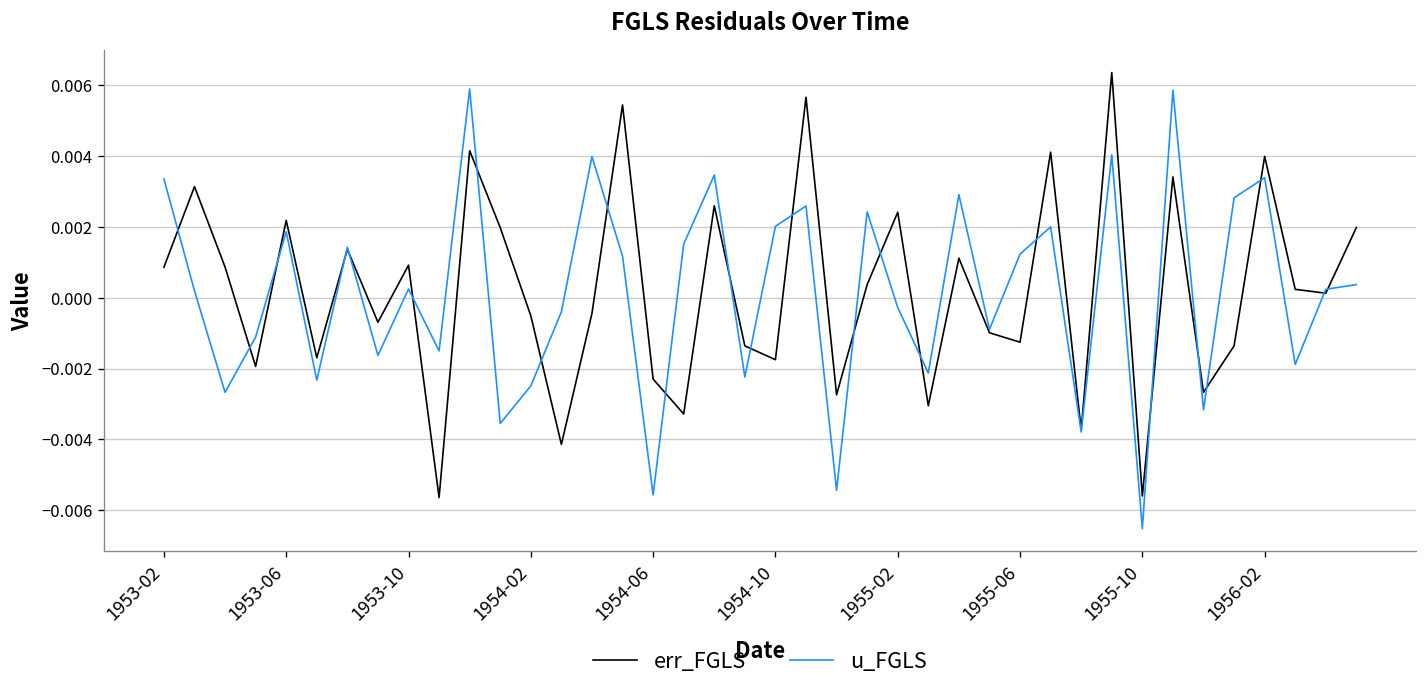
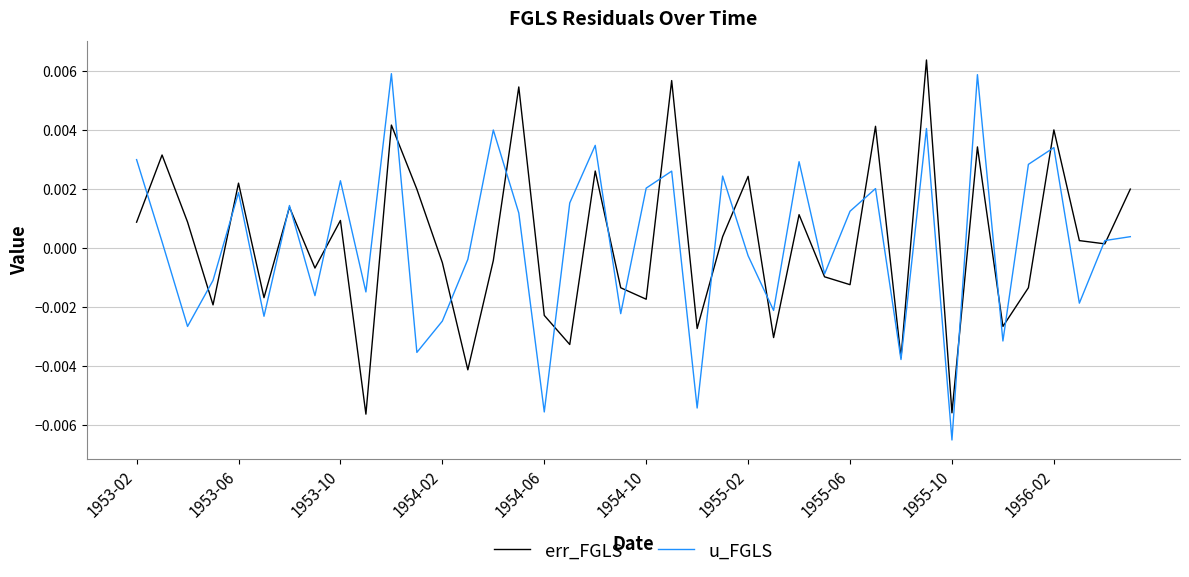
  {
    "err_FGLS": {
      "1953-02": 0.0009,
      "1953-06": 0.0022,
      "1953-10": 0.0009,
      "1954-02": -0.0005,
      "1954-06": -0.0023,
      "1954-10": -0.0017,
      "1955-02": 0.0024,
      "1955-06": -0.0013,
      "1955-10": -0.0056,
      "1956-02": 0.0040
    },
    "u_FGLS": {
-     "1953-02": 0.0034,
+     "1953-02": 0.0030,
      "1953-06": 0.0019,
-     "1953-10": 0.0002,
+     "1953-10": 0.0023,
      "1954-02": -0.0025,
      "1954-06": -0.0056,
      "1954-10": 0.0020,
      "1955-02": -0.0003,
      "1955-06": 0.0012,
      "1955-10": -0.0065,
      "1956-02": 0.0034
    }
  }
